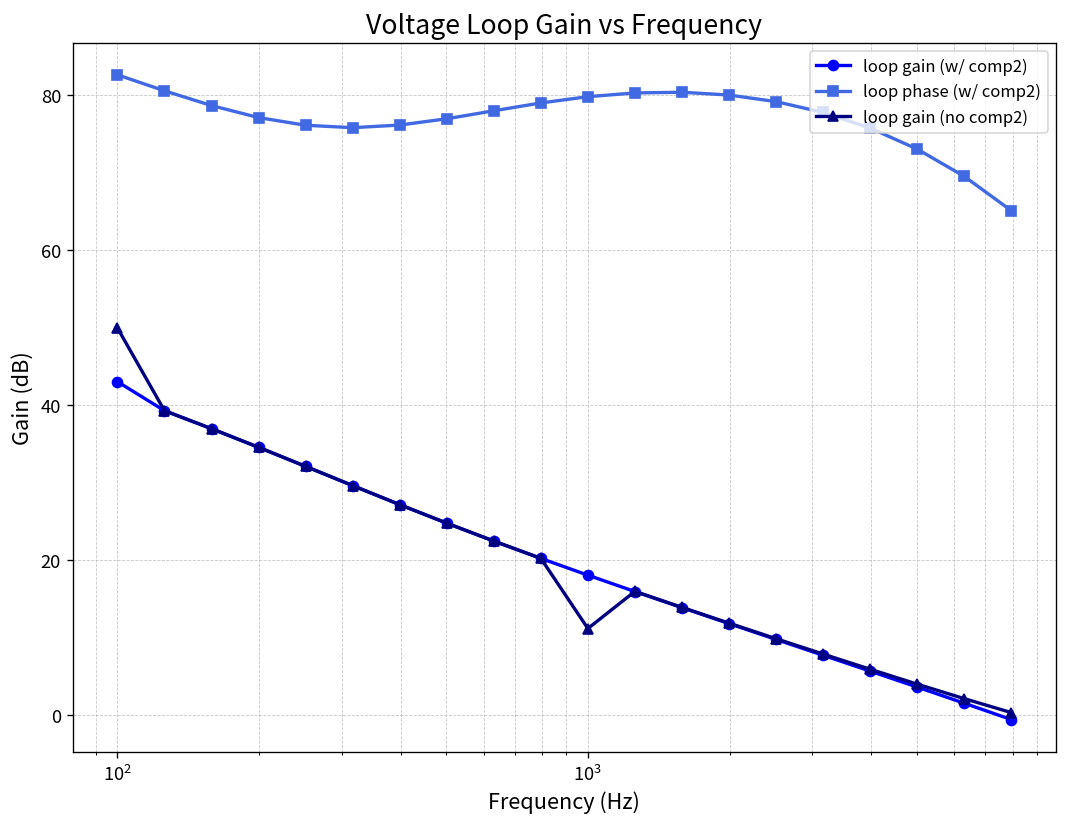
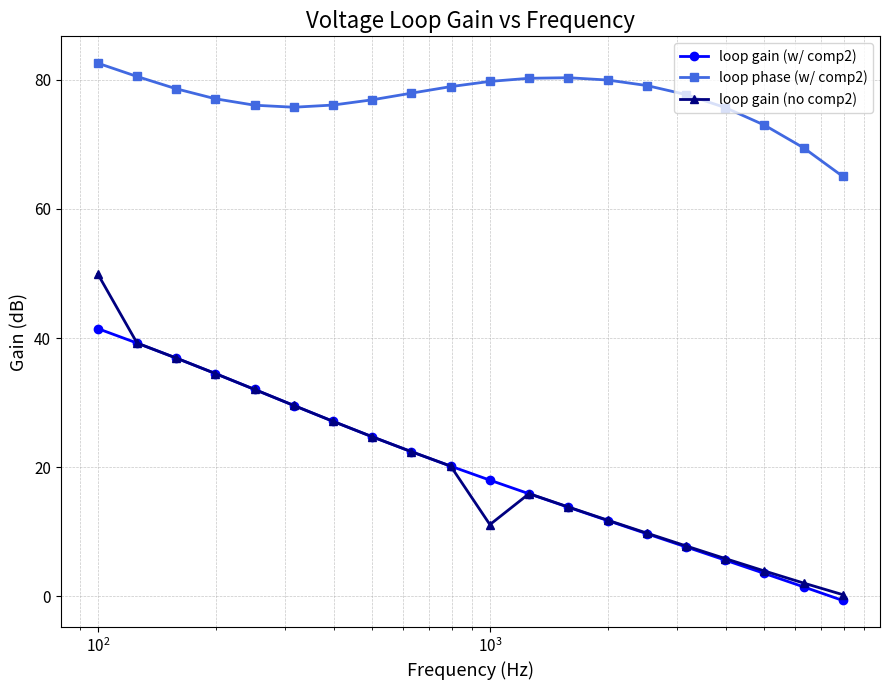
  {
    "loop gain (w/ comp2)": {
-     "10^2": 43,
+     "10^2": 41,
      "10^3": 18
    },
    "loop phase (w/ comp2)": {
      "10^2": 83,
      "10^3": 80
    },
    "loop gain (no comp2)": {
      "10^2": 50,
      "10^3": 11
    }
  }
